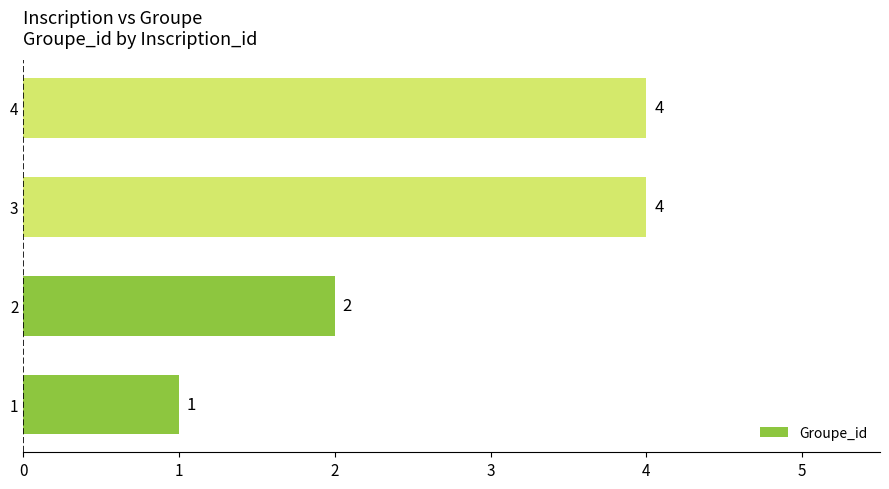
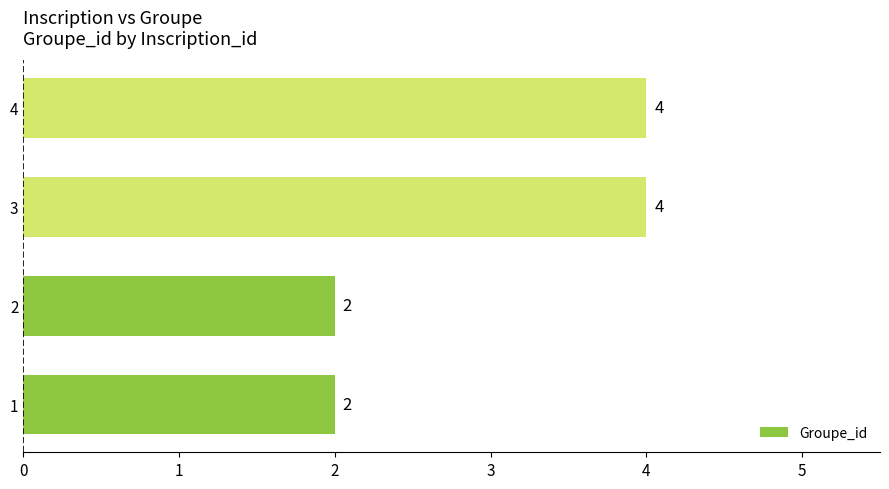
  {
    "4": 4,
    "3": 4,
    "2": 2,
-   "1": 1
+   "1": 2
  }
